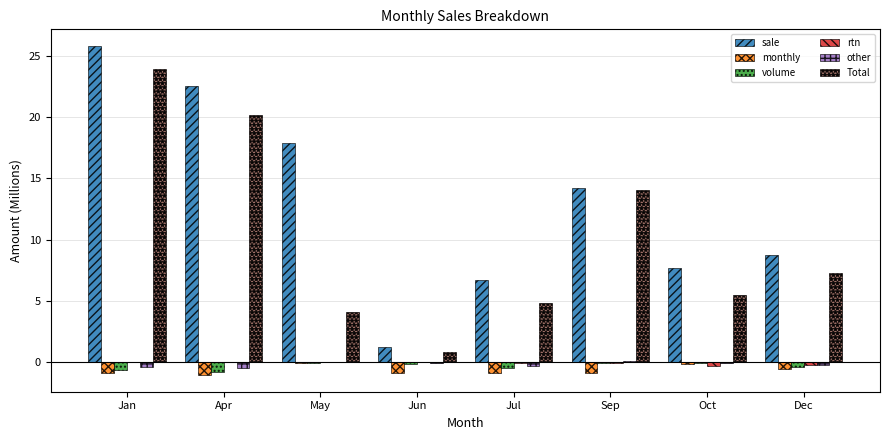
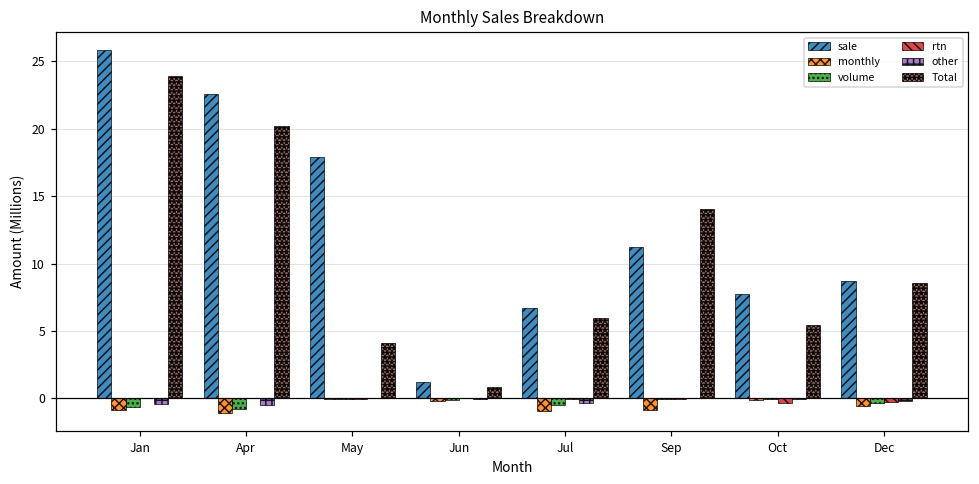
  {
    "sale": {
      "Jan": 25.8,
      "Apr": 22.6,
      "May": 17.9,
      "Jun": 1.2,
      "Jul": 6.7,
-     "Sep": 14.2,
+     "Sep": 11.2,
      "Oct": 7.7,
      "Dec": 8.7
    },
    "monthly": {
      "Jan": -0.9,
      "Apr": -1.1,
-     "Jun": -0.9,
+     "Jun": -0.2,
      "Jul": -0.9,
      "Sep": -0.9,
      "Dec": -0.6
    },
    "volume": {
      "Jan": -0.6,
      "Apr": -0.8,
      "Jul": -0.5,
      "Dec": -0.4
    },
    "rtn": {
      "Jan": 0.0,
      "Apr": 0.0,
      "Oct": -0.4,
      "Dec": -0.3
    },
    "other": {
      "Jan": -0.4,
      "Apr": -0.5,
      "Jul": -0.3,
      "Dec": -0.2
    },
    "Total": {
      "Jan": 23.9,
      "Apr": 20.2,
      "May": 4.1,
      "Jun": 0.8,
-     "Jul": 4.8,
+     "Jul": 6.0,
      "Sep": 14.0,
      "Oct": 5.5,
-     "Dec": 7.3
+     "Dec": 8.6
    }
  }
